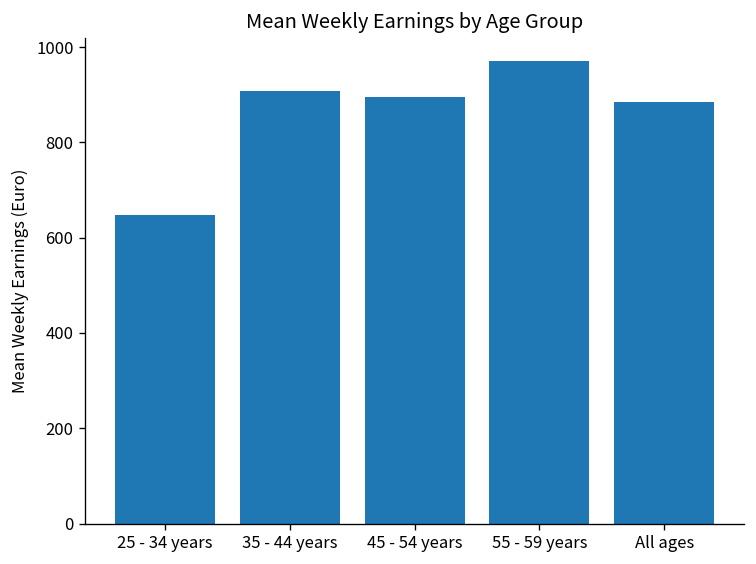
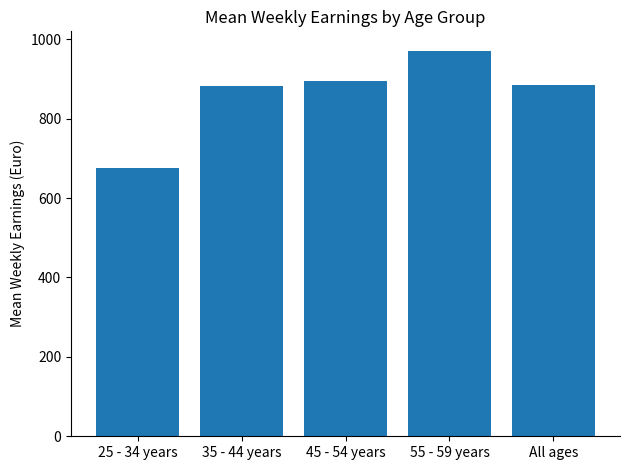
  {
-   "25 - 34 years": 650,
-   "35 - 44 years": 910,
+   "25 - 34 years": 680,
+   "35 - 44 years": 880,
    "45 - 54 years": 900,
    "55 - 59 years": 970,
    "All ages": 890
  }
